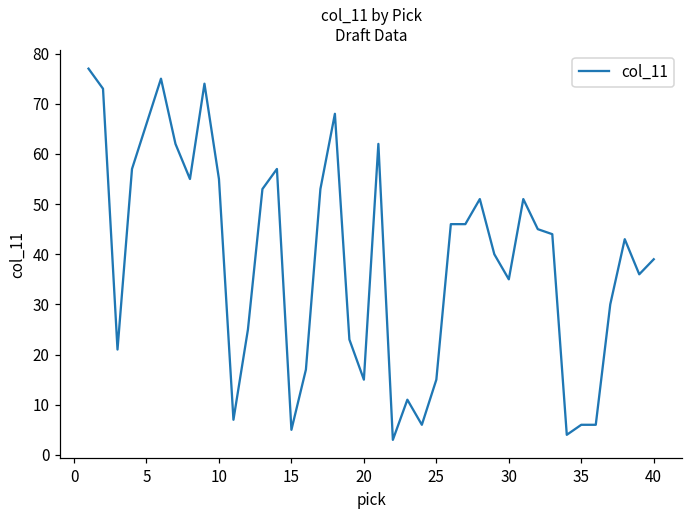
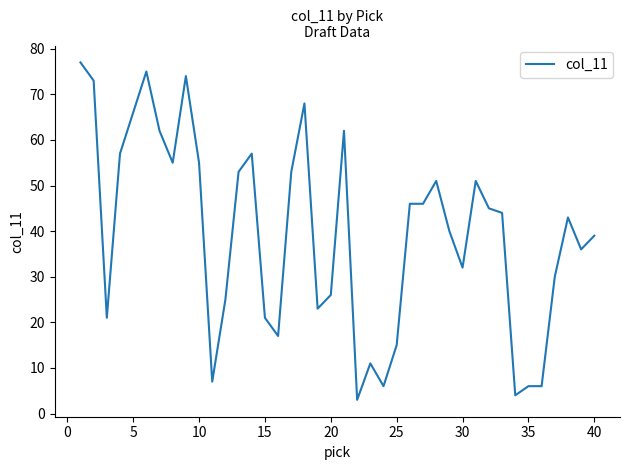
  {
    "5": 66,
    "10": 55,
-   "15": 5,
-   "20": 15,
+   "15": 21,
+   "20": 26,
    "25": 15,
-   "30": 35,
+   "30": 32,
    "35": 6,
    "40": 39
  }
